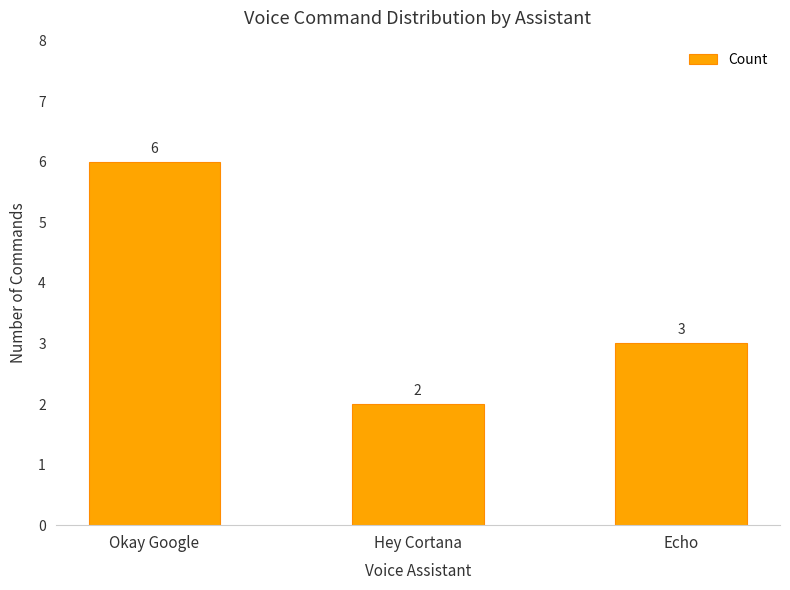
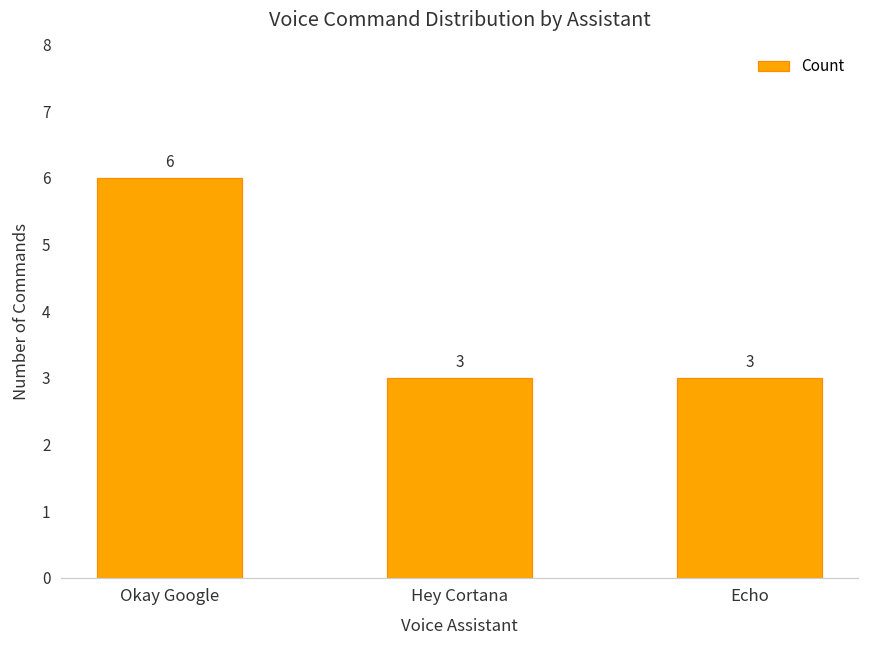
  {
    "Okay Google": 6,
-   "Hey Cortana": 2,
+   "Hey Cortana": 3,
    "Echo": 3
  }
